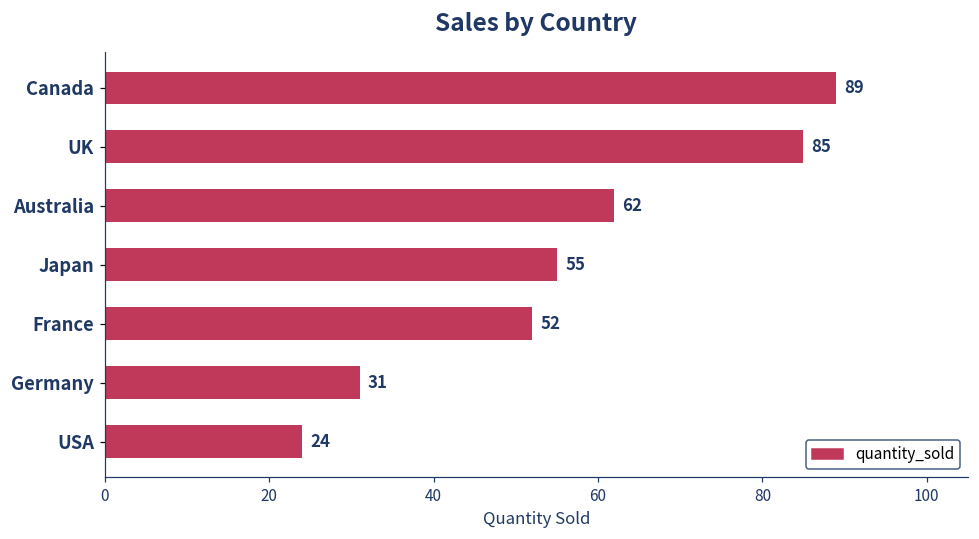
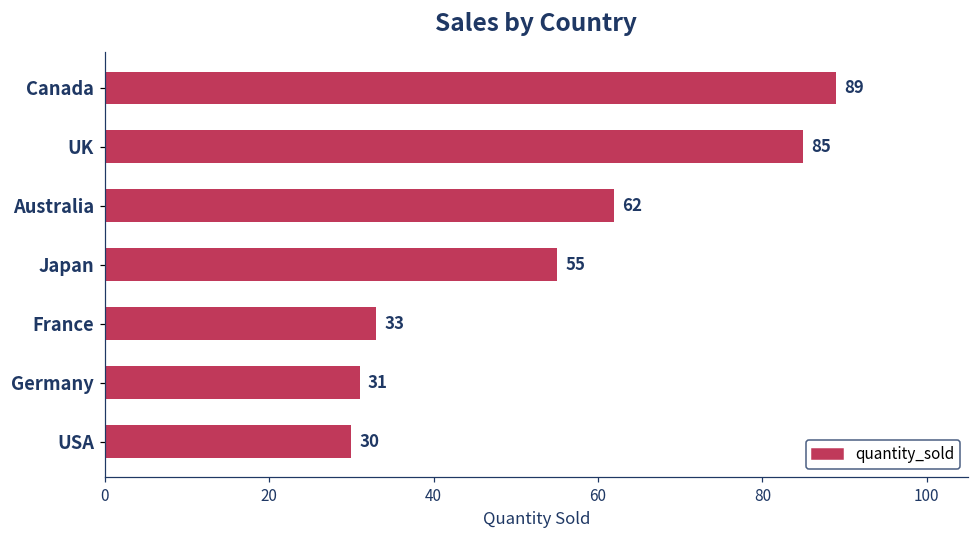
  {
    "Canada": 89,
    "UK": 85,
    "Australia": 62,
    "Japan": 55,
-   "France": 52,
+   "France": 33,
    "Germany": 31,
-   "USA": 24
+   "USA": 30
  }
